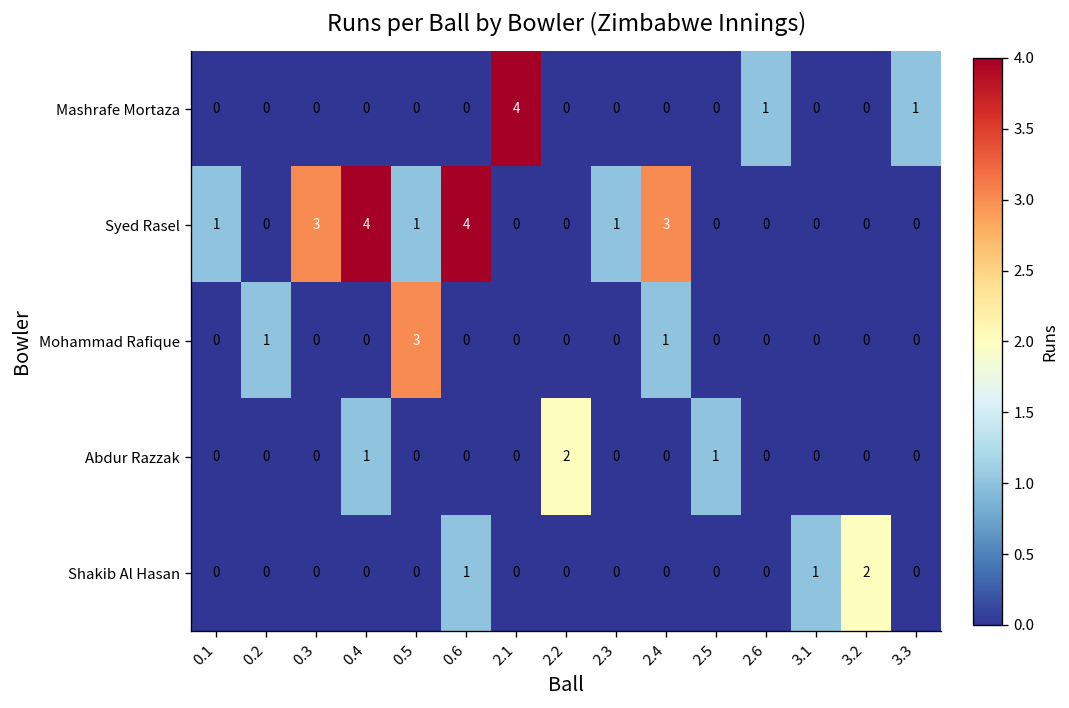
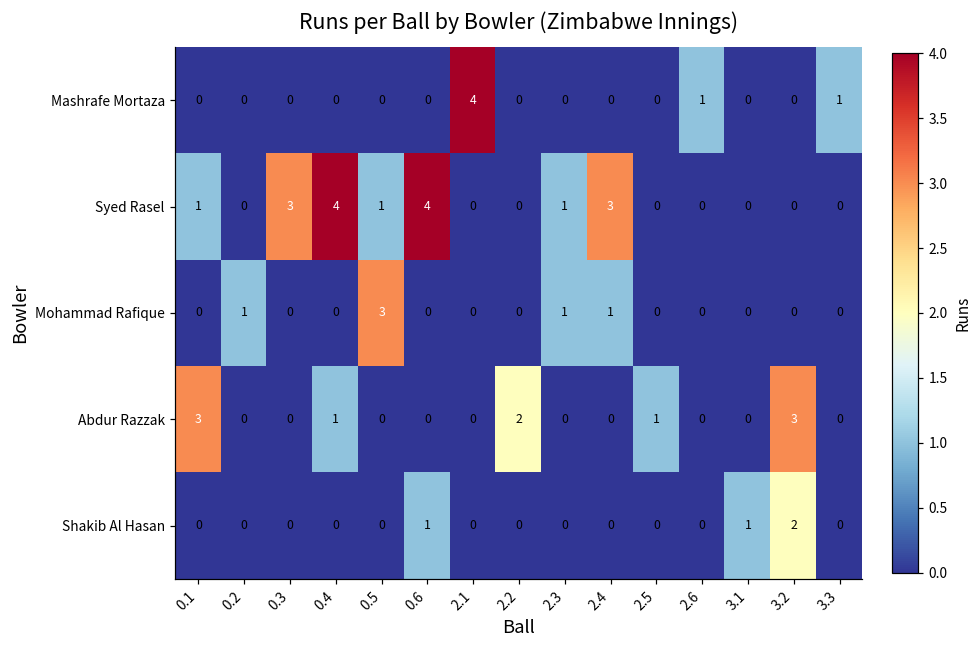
  {
    "Mashrafe Mortaza": {
      "0.1": 0,
      "0.2": 0,
      "0.3": 0,
      "0.4": 0,
      "0.5": 0,
      "0.6": 0,
      "2.1": 4,
      "2.2": 0,
      "2.3": 0,
      "2.4": 0,
      "2.5": 0,
      "2.6": 1,
      "3.1": 0,
      "3.2": 0,
      "3.3": 1
    },
    "Syed Rasel": {
      "0.1": 1,
      "0.2": 0,
      "0.3": 3,
      "0.4": 4,
      "0.5": 1,
      "0.6": 4,
      "2.1": 0,
      "2.2": 0,
      "2.3": 1,
      "2.4": 3,
      "2.5": 0,
      "2.6": 0,
      "3.1": 0,
      "3.2": 0,
      "3.3": 0
    },
    "Mohammad Rafique": {
      "0.1": 0,
      "0.2": 1,
      "0.3": 0,
      "0.4": 0,
      "0.5": 3,
      "0.6": 0,
      "2.1": 0,
      "2.2": 0,
-     "2.3": 0,
+     "2.3": 1,
      "2.4": 1,
      "2.5": 0,
      "2.6": 0,
      "3.1": 0,
      "3.2": 0,
      "3.3": 0
    },
    "Abdur Razzak": {
-     "0.1": 0,
+     "0.1": 3,
      "0.2": 0,
      "0.3": 0,
      "0.4": 1,
      "0.5": 0,
      "0.6": 0,
      "2.1": 0,
      "2.2": 2,
      "2.3": 0,
      "2.4": 0,
      "2.5": 1,
      "2.6": 0,
      "3.1": 0,
-     "3.2": 0,
+     "3.2": 3,
      "3.3": 0
    },
    "Shakib Al Hasan": {
      "0.1": 0,
      "0.2": 0,
      "0.3": 0,
      "0.4": 0,
      "0.5": 0,
      "0.6": 1,
      "2.1": 0,
      "2.2": 0,
      "2.3": 0,
      "2.4": 0,
      "2.5": 0,
      "2.6": 0,
      "3.1": 1,
      "3.2": 2,
      "3.3": 0
    }
  }
